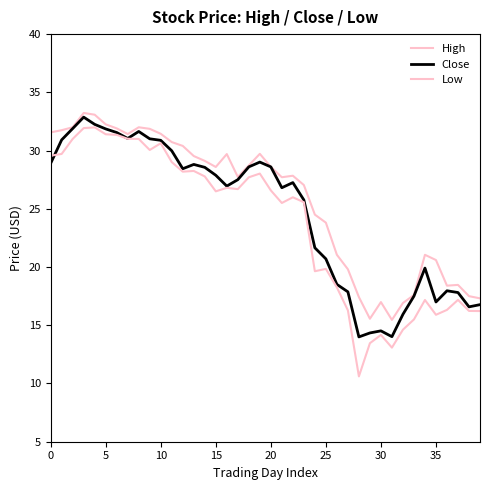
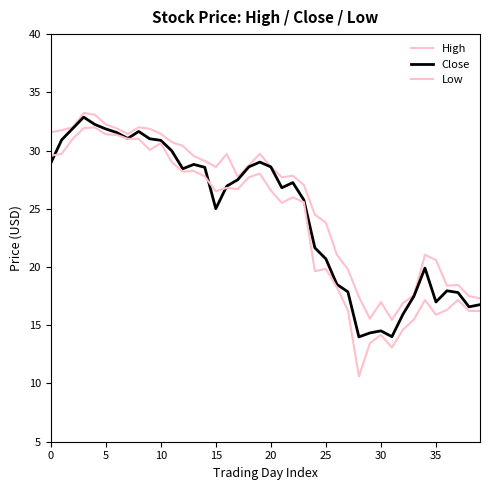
  {
    "Close": {
      "0": 28.9,
      "5": 31.9,
      "10": 30.9,
-     "15": 27.9,
+     "15": 25.0,
      "25": 20.7,
      "30": 14.5,
      "35": 17.0
    }
  }
